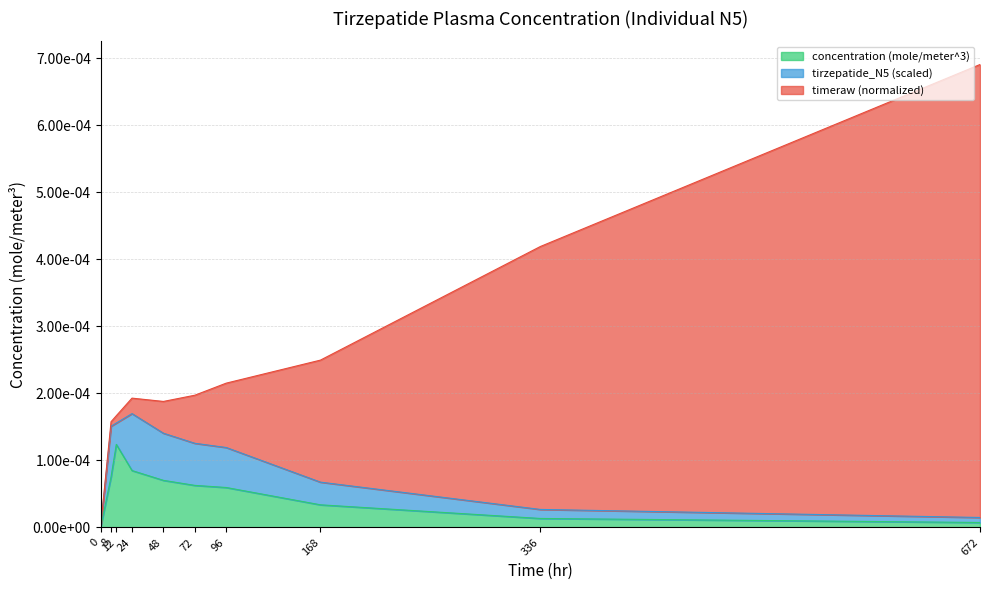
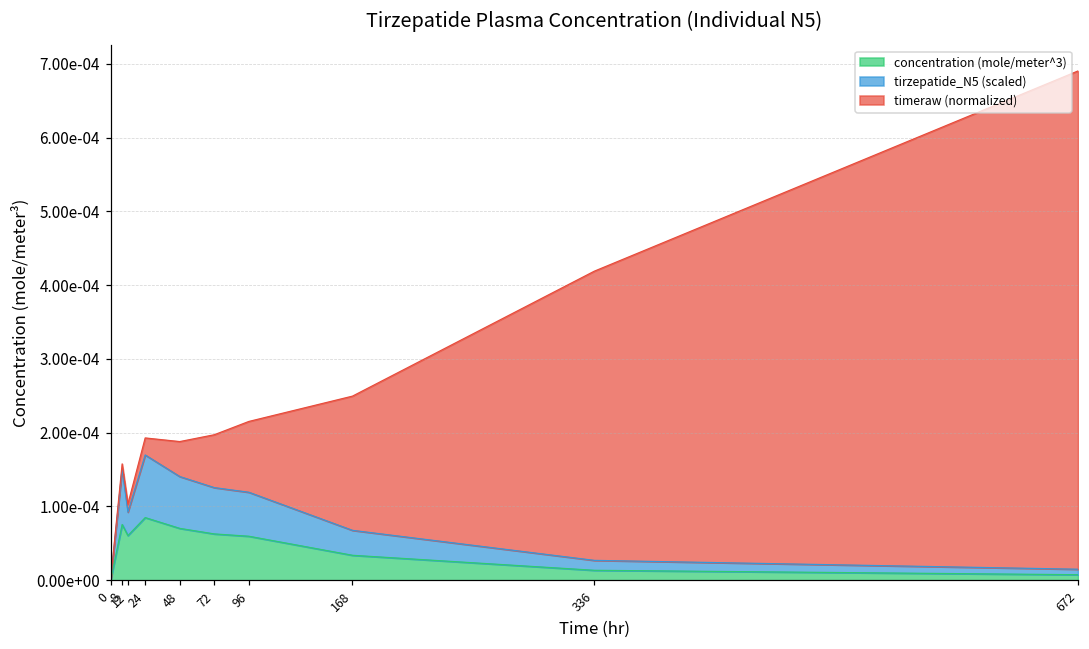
  {
    "concentration (mole/meter^3)": {
      "8": 0.00008,
-     "12": 0.00012,
+     "12": 0.00006,
      "24": 0.00008,
      "48": 0.00007,
      "72": 0.00006,
      "96": 0.00006,
      "168": 0.00003,
      "336": 0.00001,
      "672": 0.00001
    },
    "tirzepatide_N5 (scaled)": {
      "8": 0.00008,
      "12": 0.00003,
      "24": 0.00008,
      "48": 0.00007,
      "72": 0.00006,
      "96": 0.00006,
      "168": 0.00003,
      "336": 0.00001,
      "672": 0.00001
    },
    "timeraw (normalized)": {
      "8": 0.00001,
      "12": 0.00001,
      "24": 0.00002,
      "48": 0.00005,
      "72": 0.00007,
      "96": 0.00010,
      "168": 0.00018,
      "336": 0.00039,
      "672": 0.00068
    }
  }
